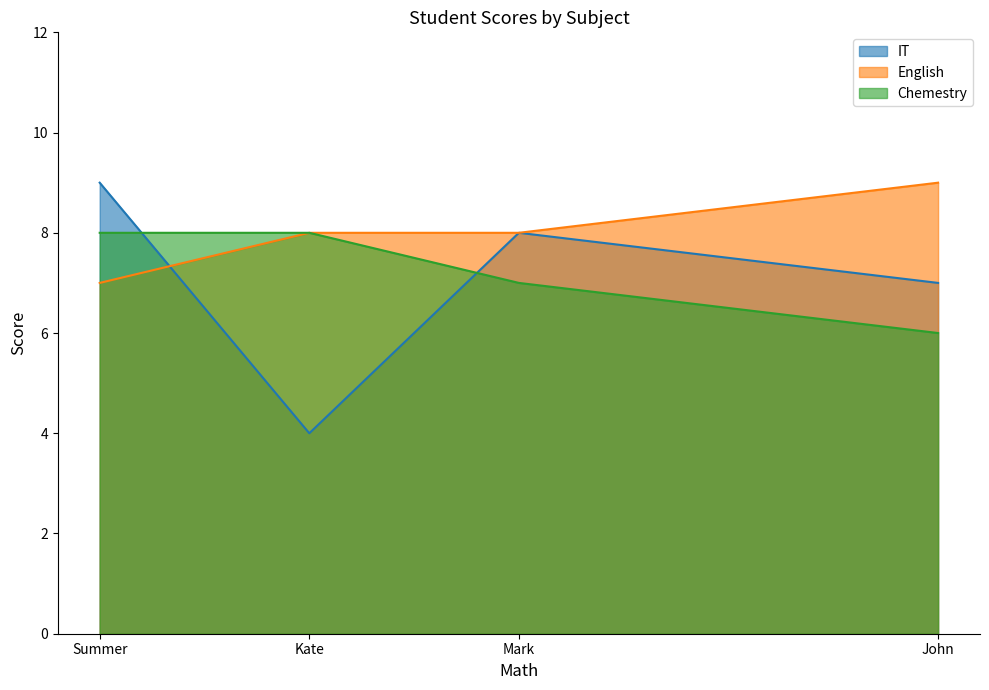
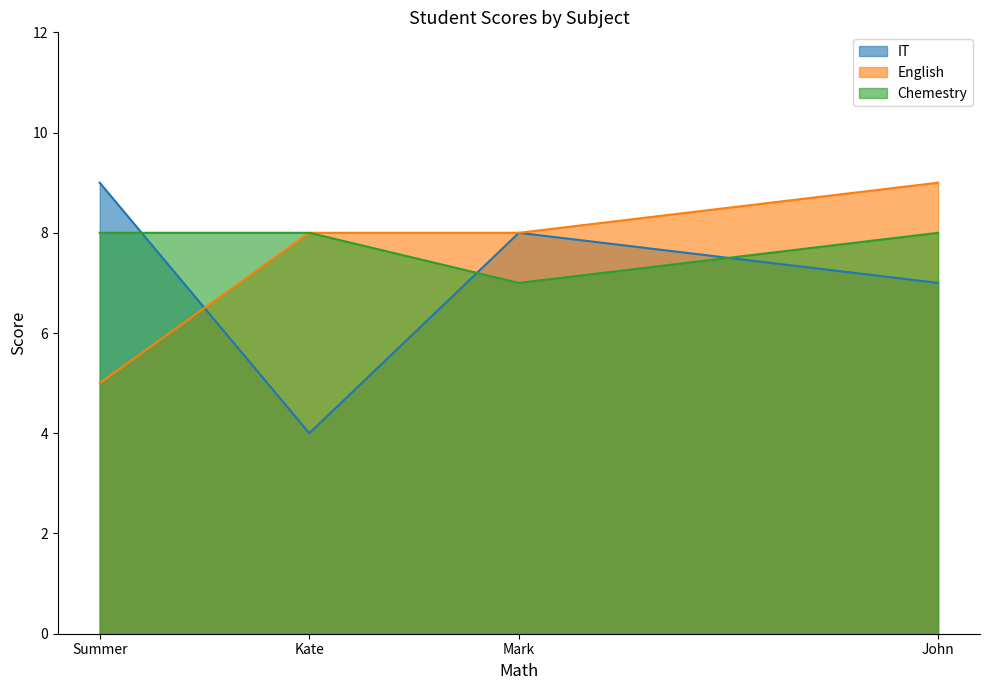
  {
    "IT": {
      "Summer": 9,
      "Kate": 4,
      "John": 7
    },
    "English": {
-     "Summer": 7,
+     "Summer": 5,
      "John": 9
    },
    "Chemestry": {
      "Summer": 8,
      "Mark": 7,
-     "John": 6
+     "John": 8
    }
  }
